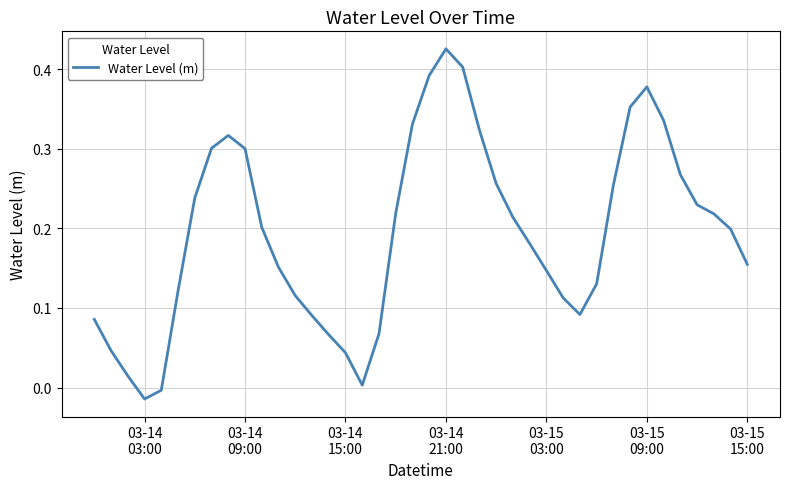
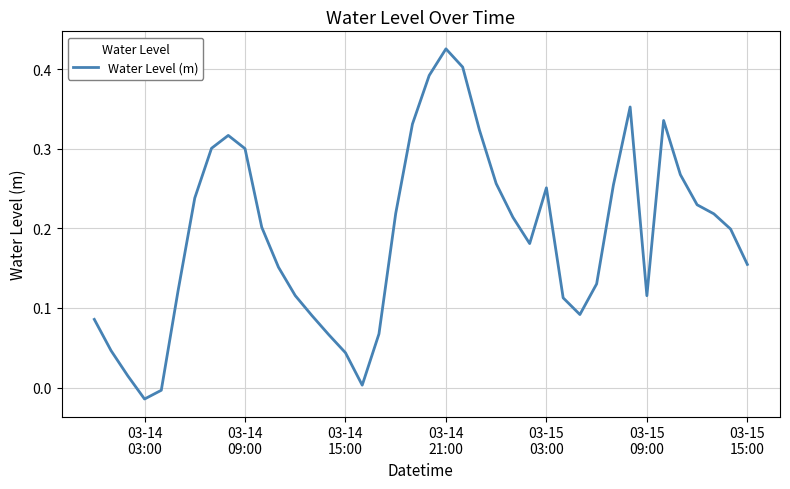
  {
    "03-14 03:00": -0.01,
    "03-14 09:00": 0.30,
    "03-14 15:00": 0.04,
    "03-14 21:00": 0.43,
-   "03-15 03:00": 0.15,
-   "03-15 09:00": 0.38,
+   "03-15 03:00": 0.25,
+   "03-15 09:00": 0.12,
    "03-15 15:00": 0.15
  }
